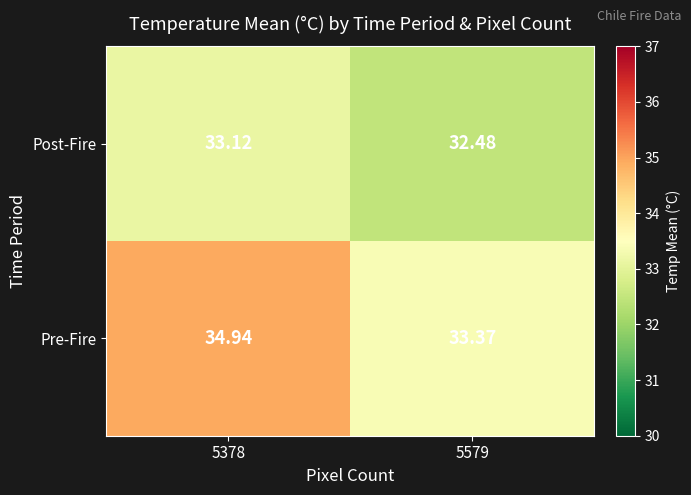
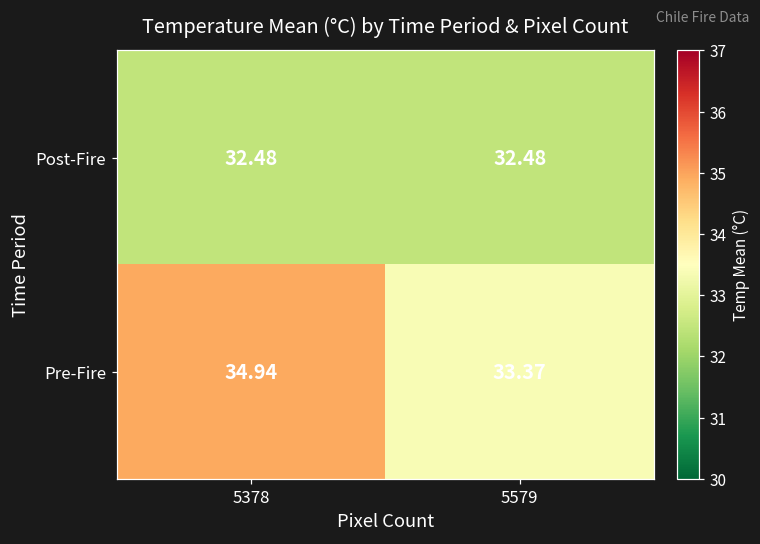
  {
    "Post-Fire": {
-     "5378": 33.12,
+     "5378": 32.48,
      "5579": 32.48
    },
    "Pre-Fire": {
      "5378": 34.94,
      "5579": 33.37
    }
  }
